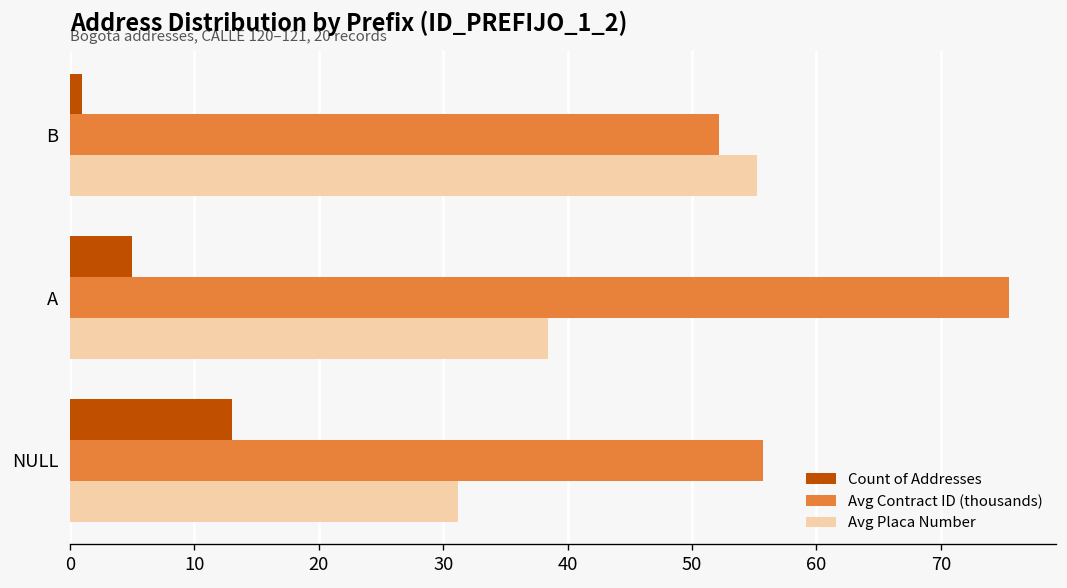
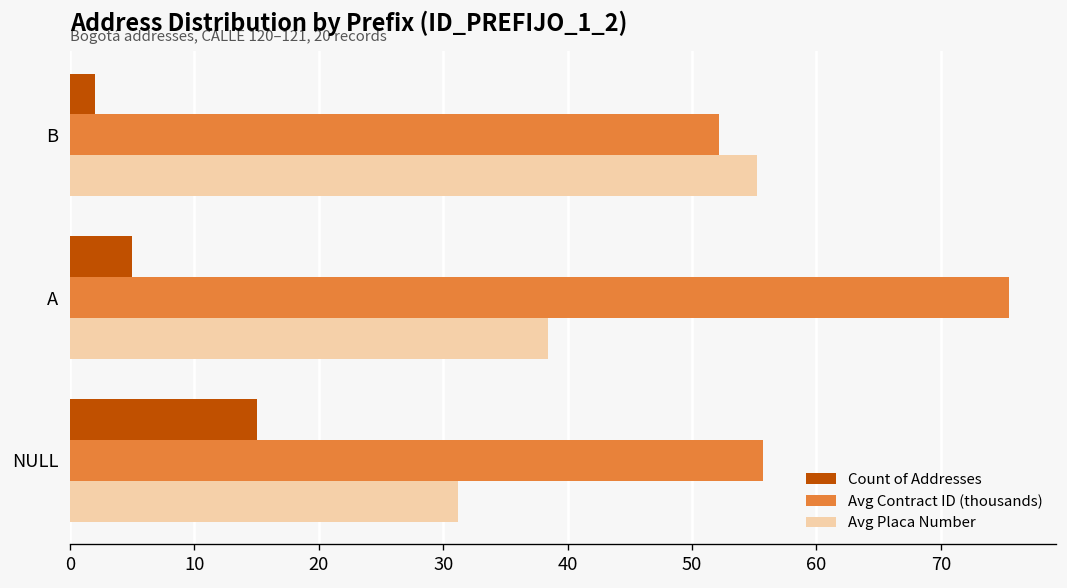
  {
    "Count of Addresses": {
-     "B": 1,
+     "B": 2,
      "A": 5,
-     "NULL": 13
+     "NULL": 15
    },
    "Avg Contract ID (thousands)": {
      "B": 52,
      "A": 75.5,
      "NULL": 55.7
    },
    "Avg Placa Number": {
      "B": 55,
      "A": 38.4,
      "NULL": 31
    }
  }
